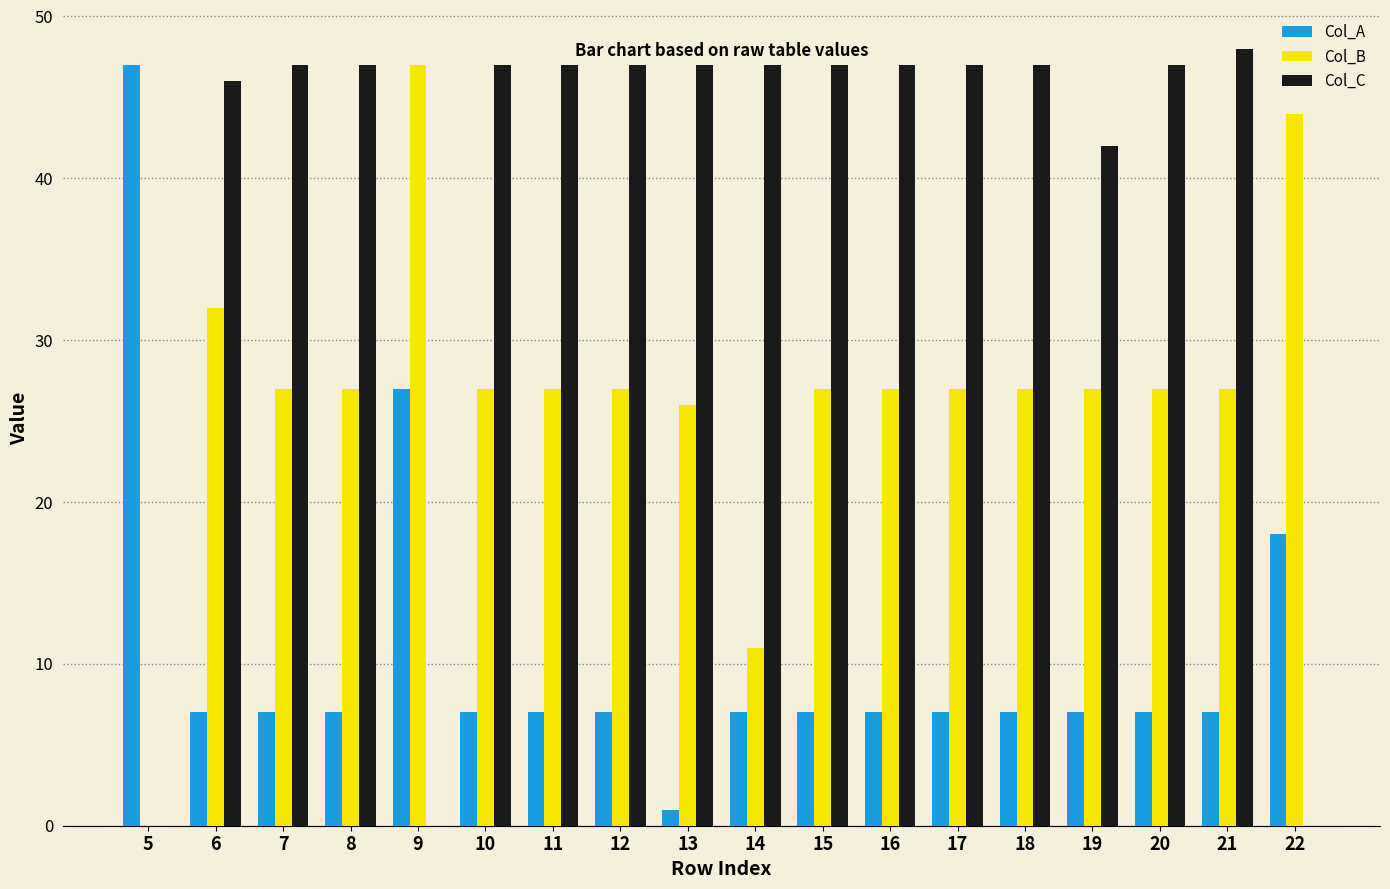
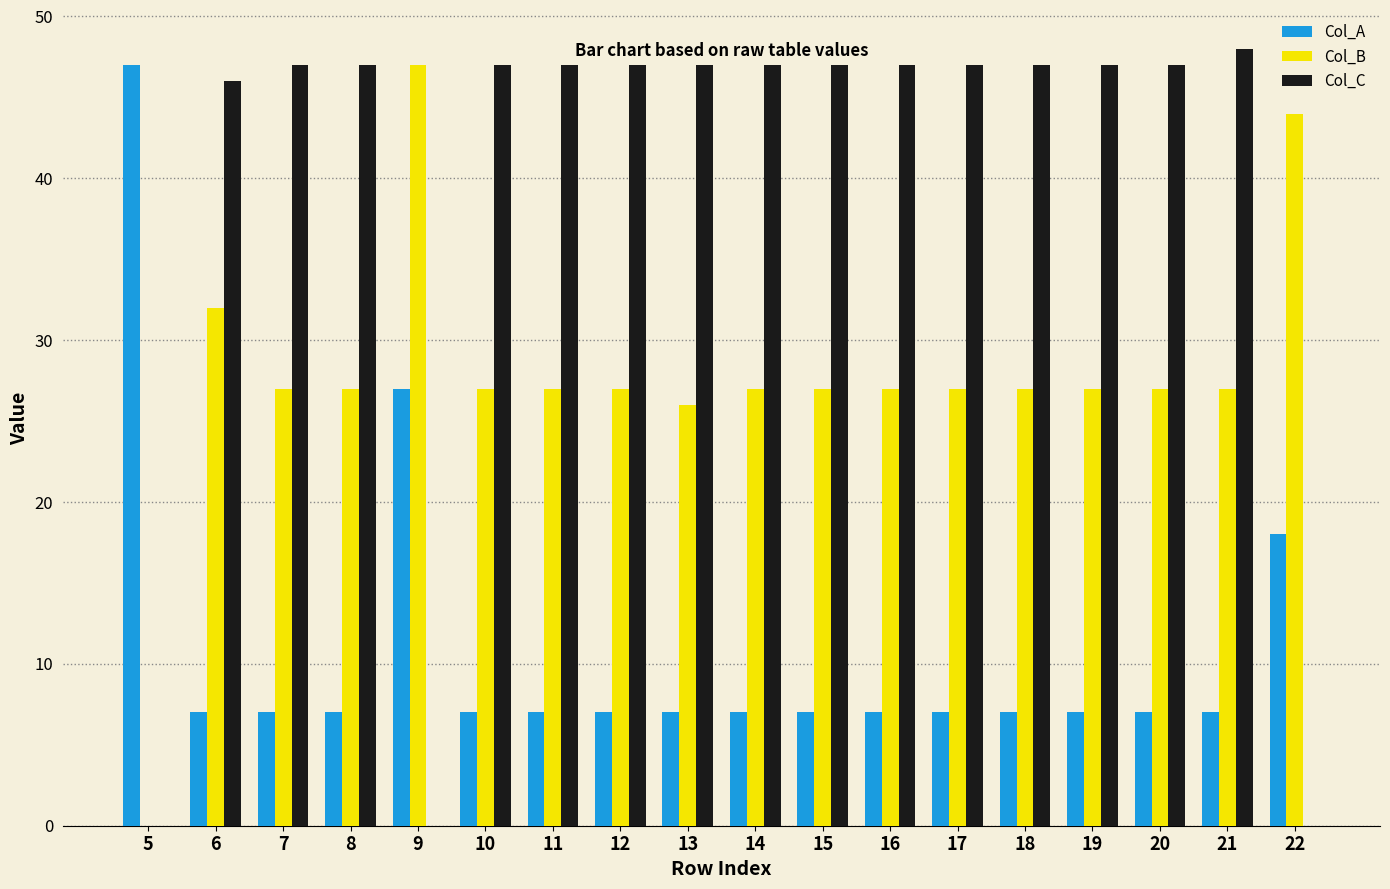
  {
    "Col_A": {
      "5": 47,
      "6": 7,
      "7": 7,
      "8": 7,
      "9": 27,
      "10": 7,
      "11": 7,
      "12": 7,
-     "13": 1,
+     "13": 7,
      "14": 7,
      "15": 7,
      "16": 7,
      "17": 7,
      "18": 7,
      "19": 7,
      "20": 7,
      "21": 7,
      "22": 18
    },
    "Col_B": {
      "5": 0,
      "6": 32,
      "7": 27,
      "8": 27,
      "9": 47,
      "10": 27,
      "11": 27,
      "12": 27,
      "13": 26,
-     "14": 11,
+     "14": 27,
      "15": 27,
      "16": 27,
      "17": 27,
      "18": 27,
      "19": 27,
      "20": 27,
      "21": 27,
      "22": 44
    },
    "Col_C": {
      "5": 0,
      "6": 46,
      "7": 47,
      "8": 47,
      "9": 0,
      "10": 47,
      "11": 47,
      "12": 47,
      "13": 47,
      "14": 47,
      "15": 47,
      "16": 47,
      "17": 47,
      "18": 47,
-     "19": 42,
+     "19": 47,
      "20": 47,
      "21": 48,
      "22": 0
    }
  }
